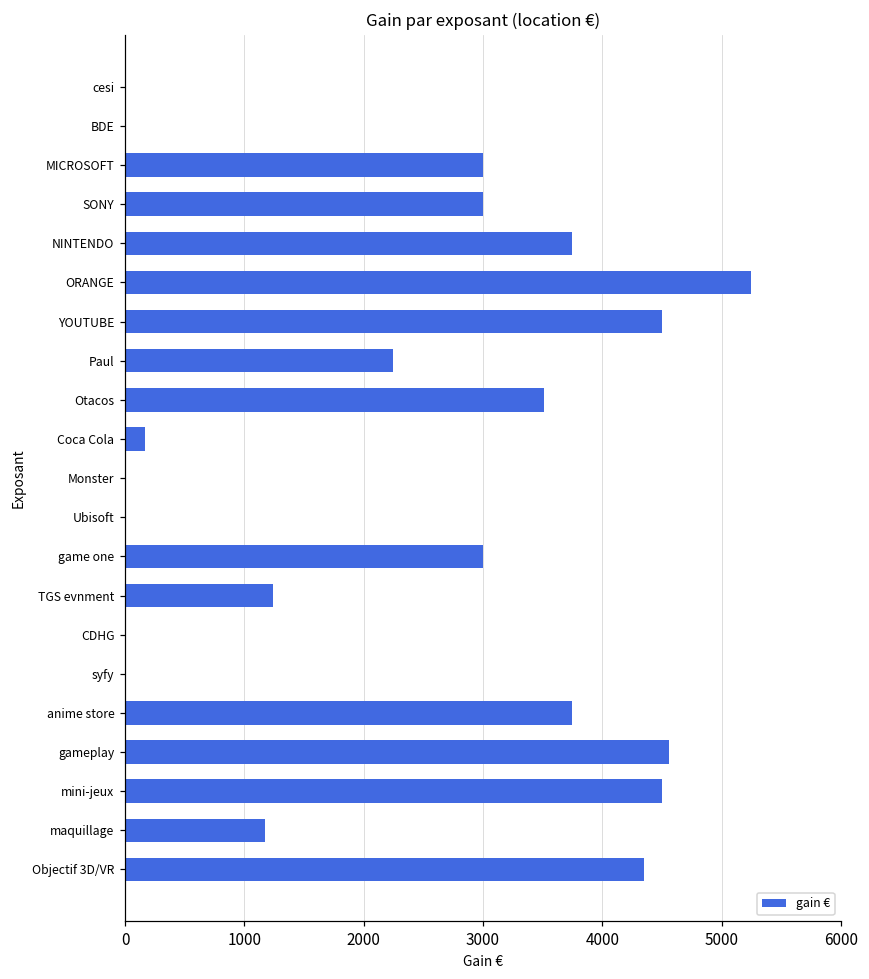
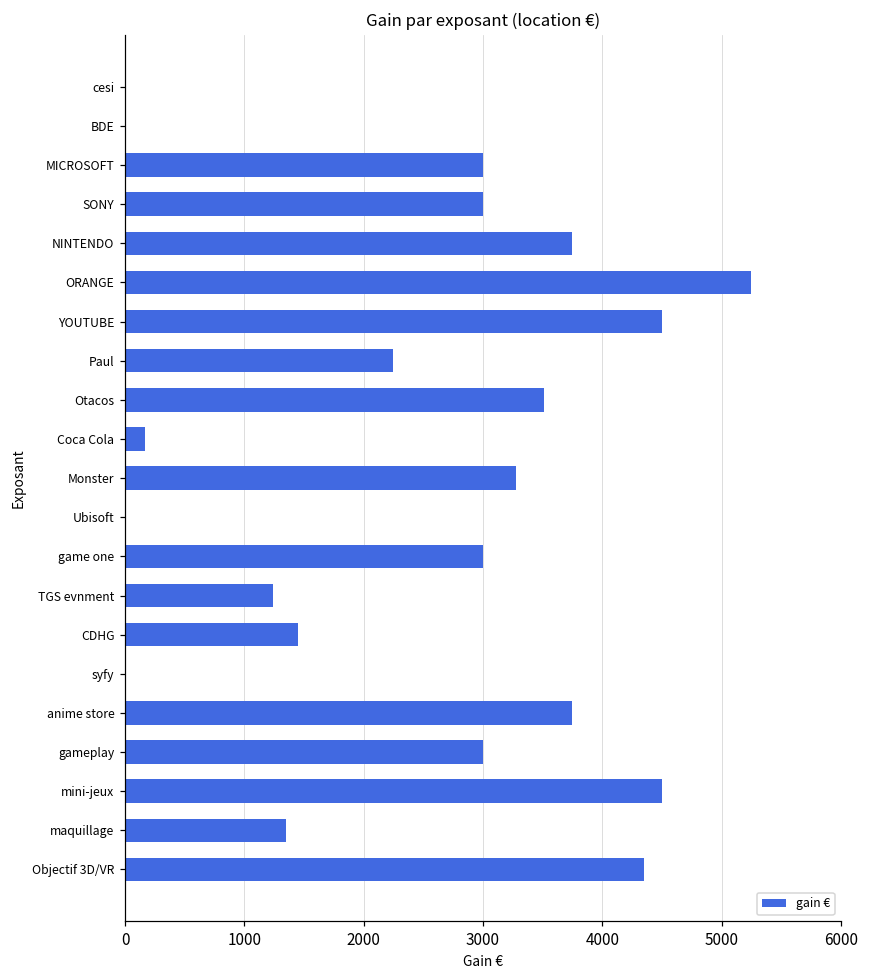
  {
    "cesi": 0,
    "BDE": 0,
    "MICROSOFT": 3000,
    "SONY": 3000,
    "NINTENDO": 3750,
    "ORANGE": 5250,
    "YOUTUBE": 4500,
    "Paul": 2250,
    "Otacos": 3510,
    "Coca Cola": 170,
-   "Monster": 0,
+   "Monster": 3280,
    "Ubisoft": 0,
    "game one": 3000,
    "TGS evnment": 1240,
-   "CDHG": 0,
+   "CDHG": 1450,
    "syfy": 0,
    "anime store": 3750,
-   "gameplay": 4560,
+   "gameplay": 3000,
    "mini-jeux": 4500,
-   "maquillage": 1180,
+   "maquillage": 1350,
    "Objectif 3D/VR": 4350
  }
